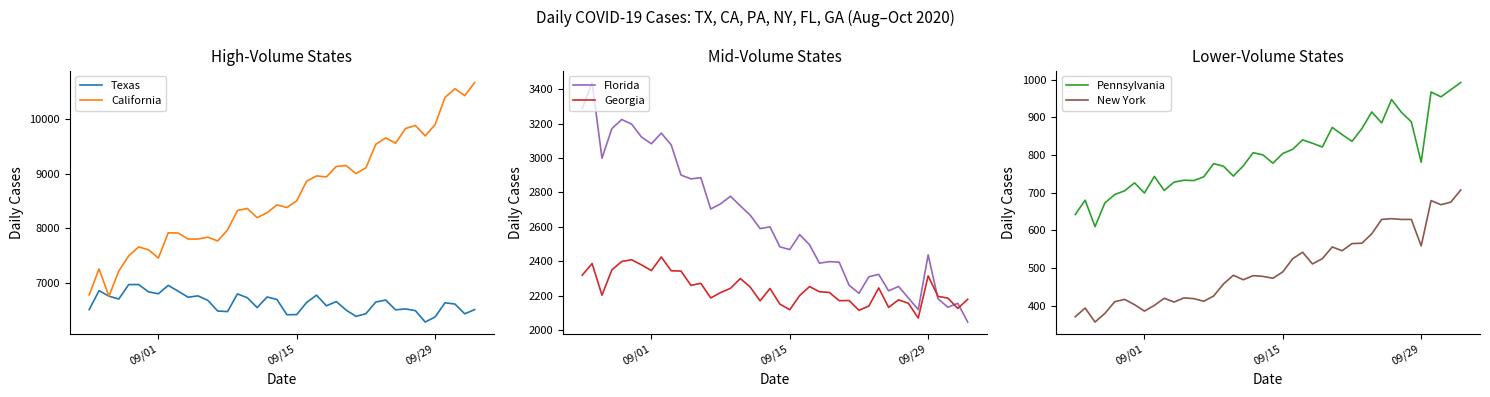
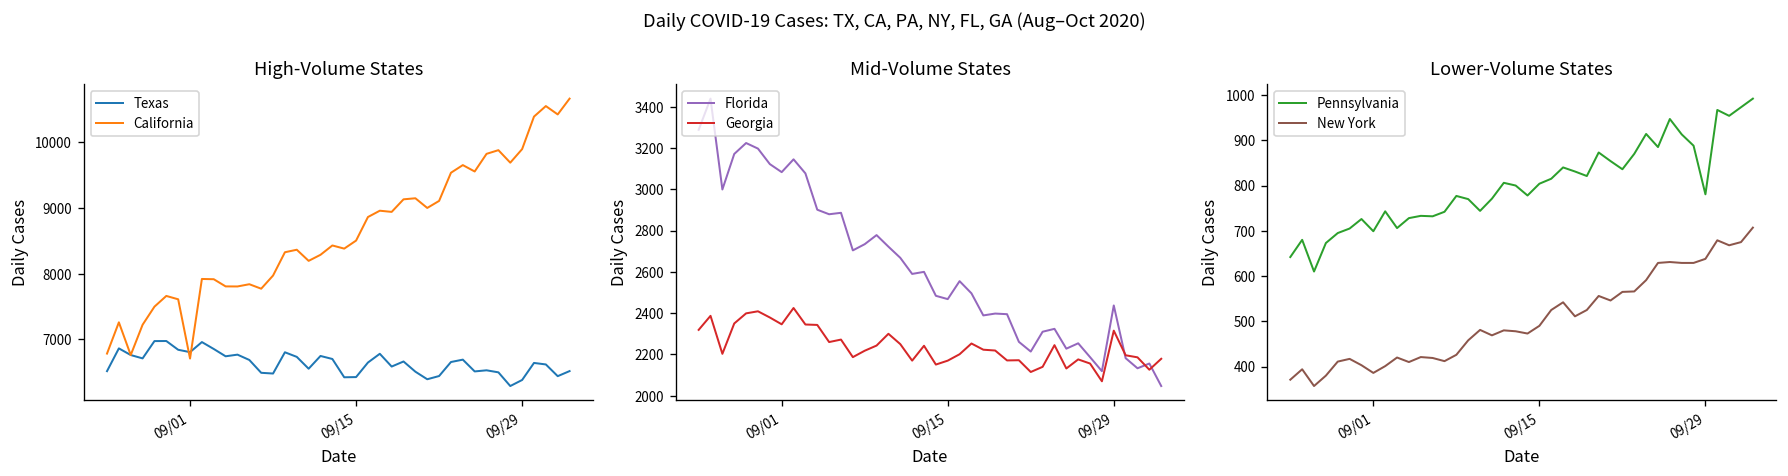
  {
    "High-Volume States": {
      "Texas": {
        "09/01": 6800,
        "09/15": 6400,
        "09/29": 6400
      },
      "California": {
-       "09/01": 7500,
+       "09/01": 6700,
        "09/15": 8500,
        "09/29": 9900
      }
    },
    "Mid-Volume States": {
      "Florida": {
        "09/01": 3080,
        "09/15": 2470,
        "09/29": 2440
      },
      "Georgia": {
        "09/01": 2350,
-       "09/15": 2120,
+       "09/15": 2170,
        "09/29": 2320
      }
    },
    "Lower-Volume States": {
      "Pennsylvania": {
        "09/01": 700,
        "09/15": 800,
        "09/29": 780
      },
      "New York": {
        "09/01": 390,
        "09/15": 490,
-       "09/29": 560
+       "09/29": 640
      }
    }
  }
